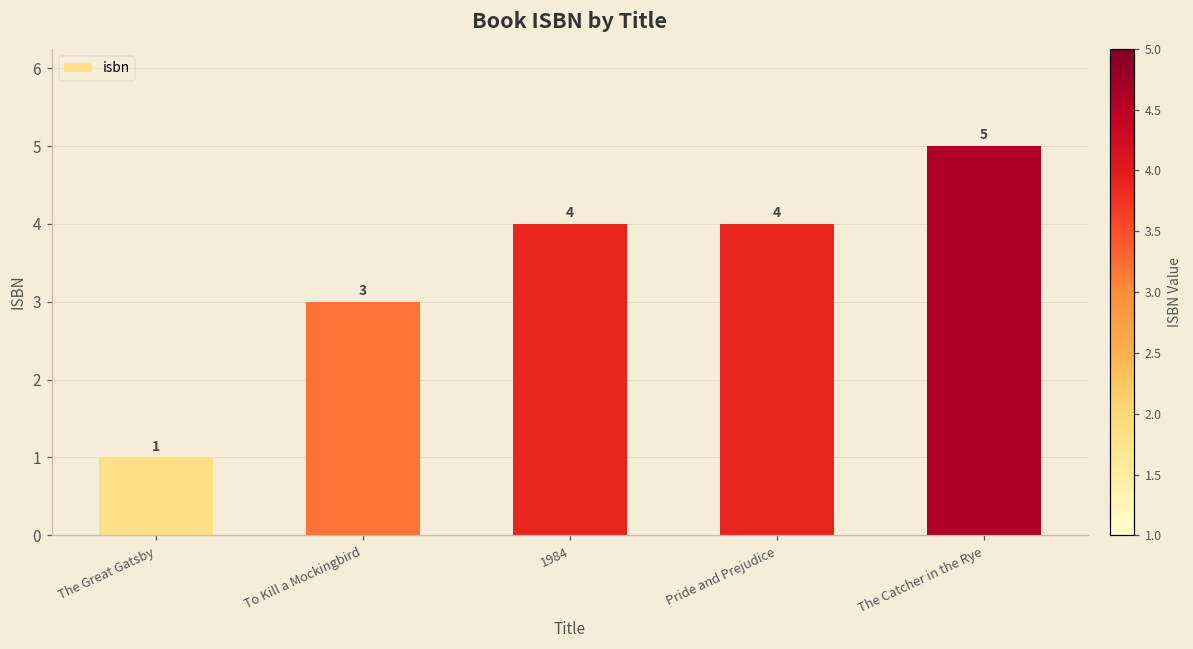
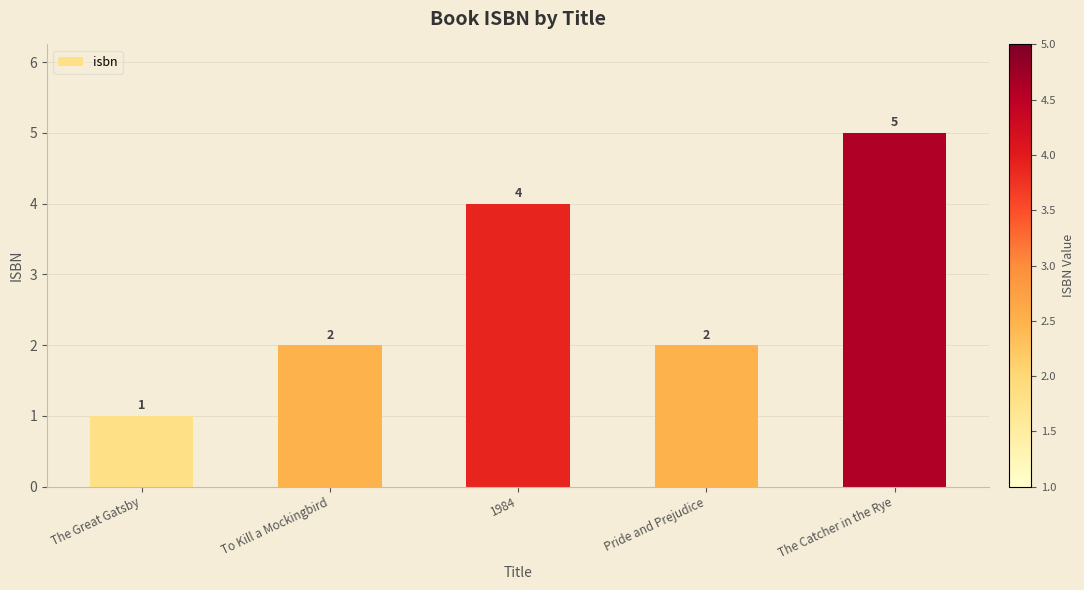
  {
    "The Great Gatsby": 1,
-   "To Kill a Mockingbird": 3,
+   "To Kill a Mockingbird": 2,
    "1984": 4,
-   "Pride and Prejudice": 4,
+   "Pride and Prejudice": 2,
    "The Catcher in the Rye": 5
  }
